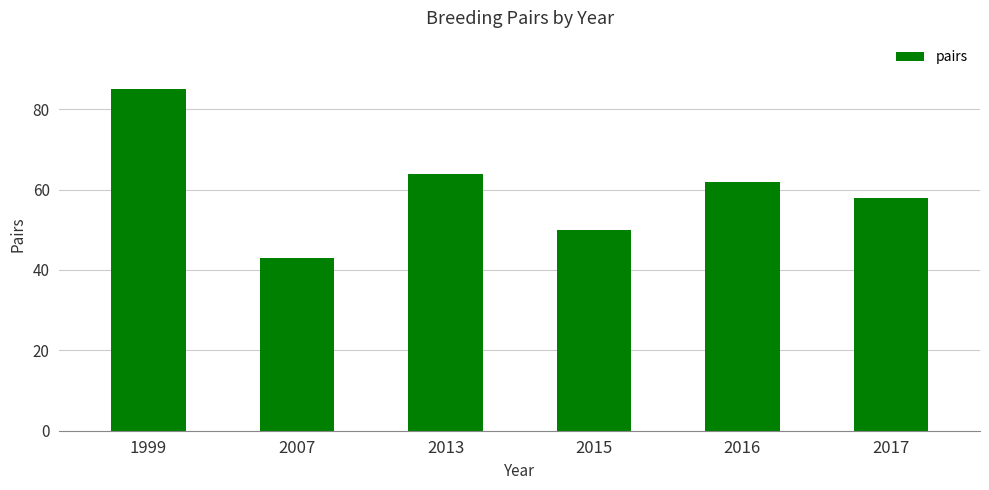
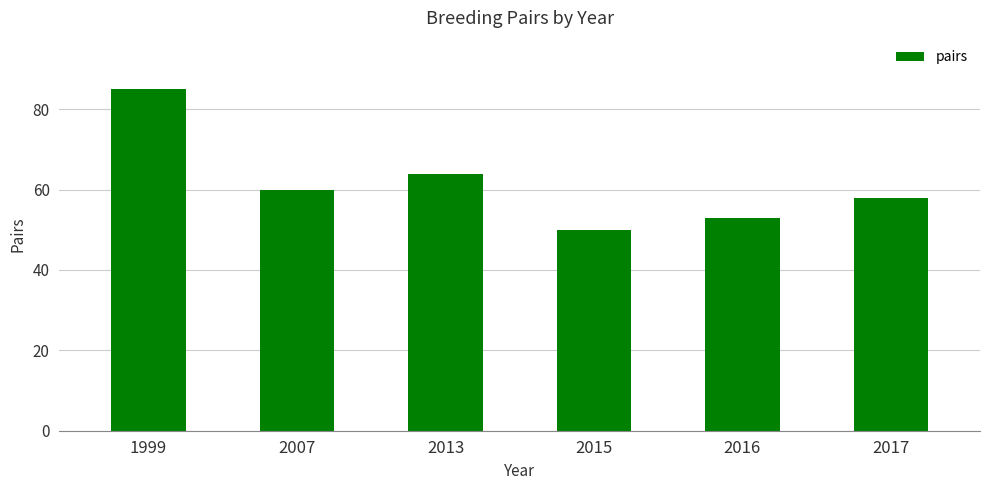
  {
    "1999": 85,
-   "2007": 43,
+   "2007": 60,
    "2013": 64,
    "2015": 50,
-   "2016": 62,
+   "2016": 53,
    "2017": 58
  }
